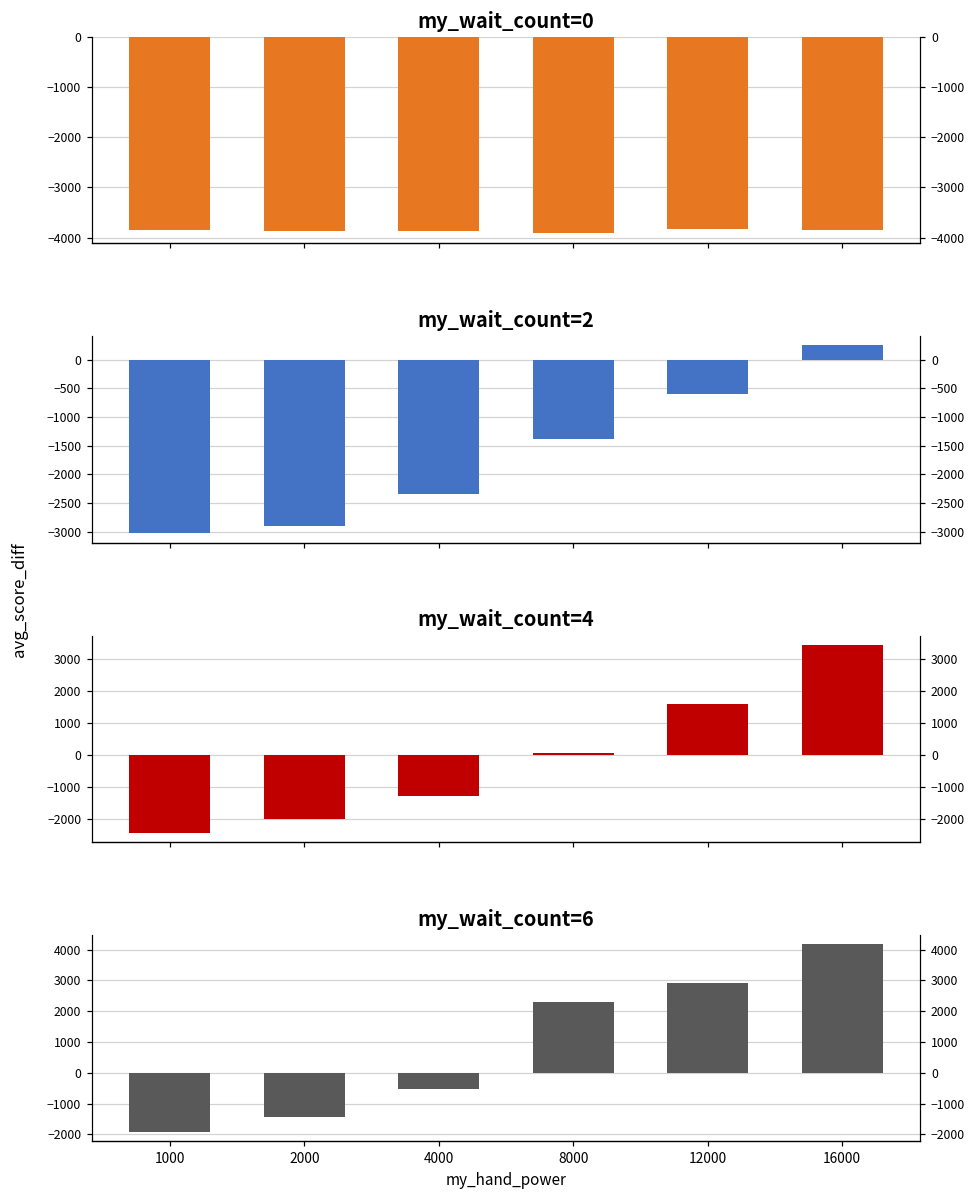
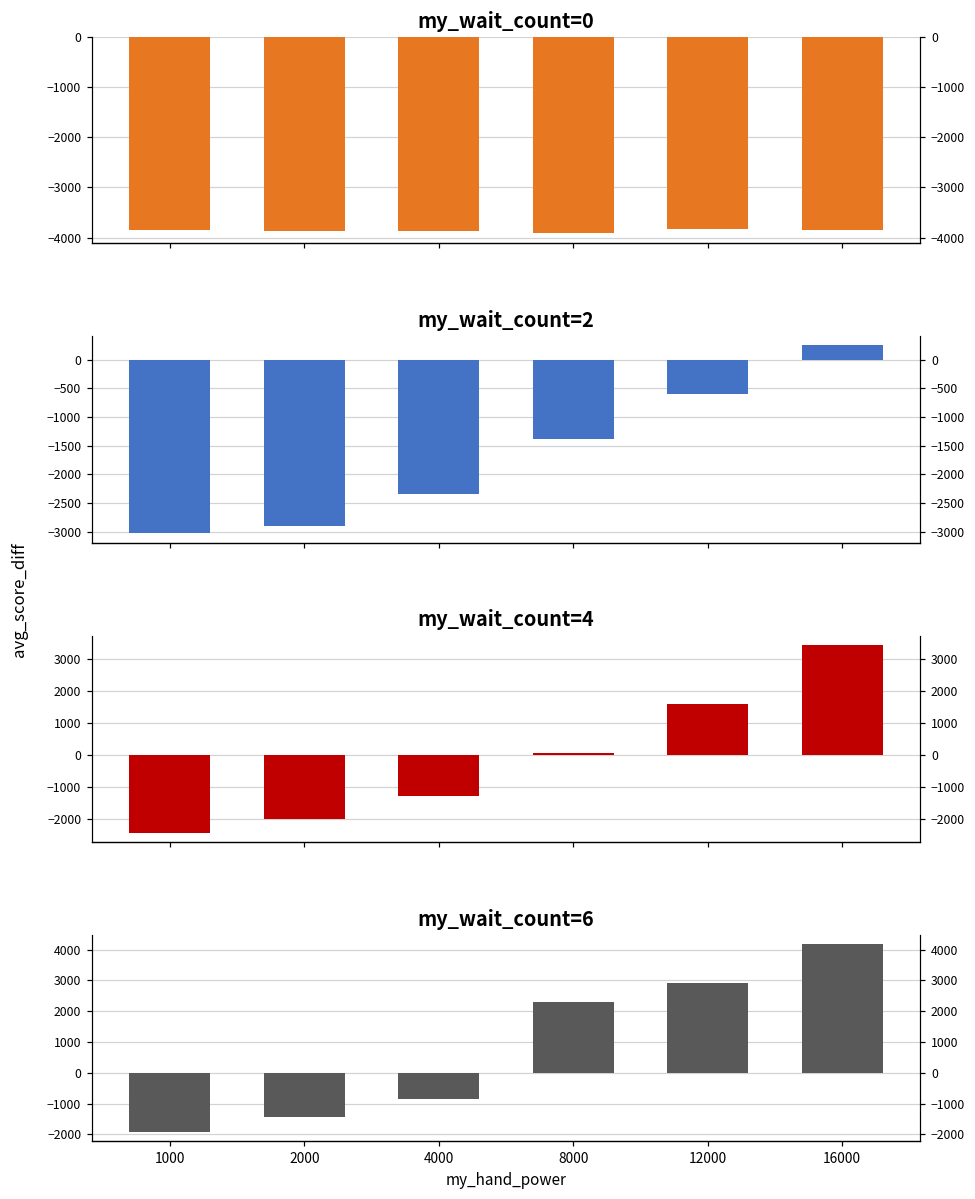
  {
    "my_wait_count=6": {
      "1000": -1900,
      "2000": -1400,
-     "4000": -500,
+     "4000": -900,
      "8000": 2300,
      "12000": 2900,
      "16000": 4200
    }
  }
